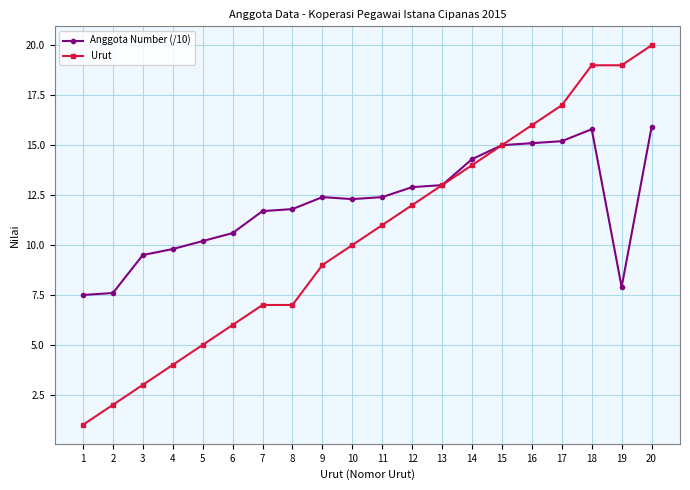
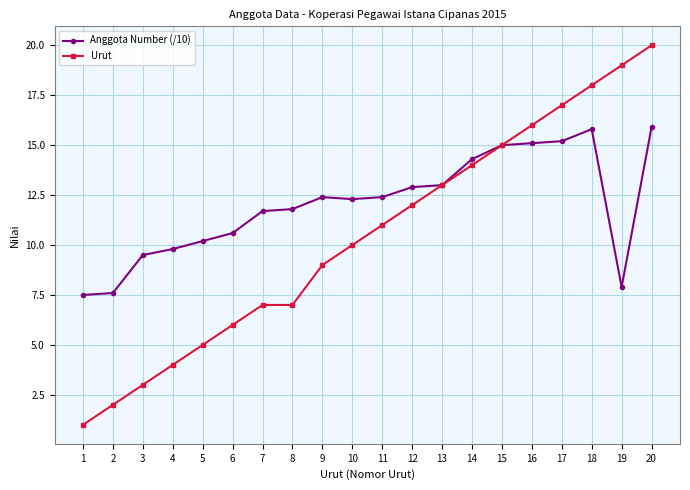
  {
    "Anggota Number (/10)": {
      "1": 7.5,
      "2": 7.6,
      "3": 9.5,
      "4": 9.8,
      "5": 10.2,
      "6": 10.6,
      "7": 11.7,
      "8": 11.8,
      "9": 12.4,
      "10": 12.3,
      "11": 12.4,
      "12": 13,
      "14": 14.3,
      "16": 15,
      "17": 15.2,
      "18": 15.8,
      "19": 8,
      "20": 16
    },
    "Urut": {
      "1": 1,
      "2": 2,
      "3": 3,
      "4": 4,
      "5": 5,
      "6": 6,
      "7": 7,
      "8": 7,
      "9": 9,
      "10": 10,
      "11": 11,
      "12": 12,
      "14": 14,
      "16": 16,
      "17": 17,
-     "18": 19,
+     "18": 18,
      "19": 19,
      "20": 20
    }
  }
